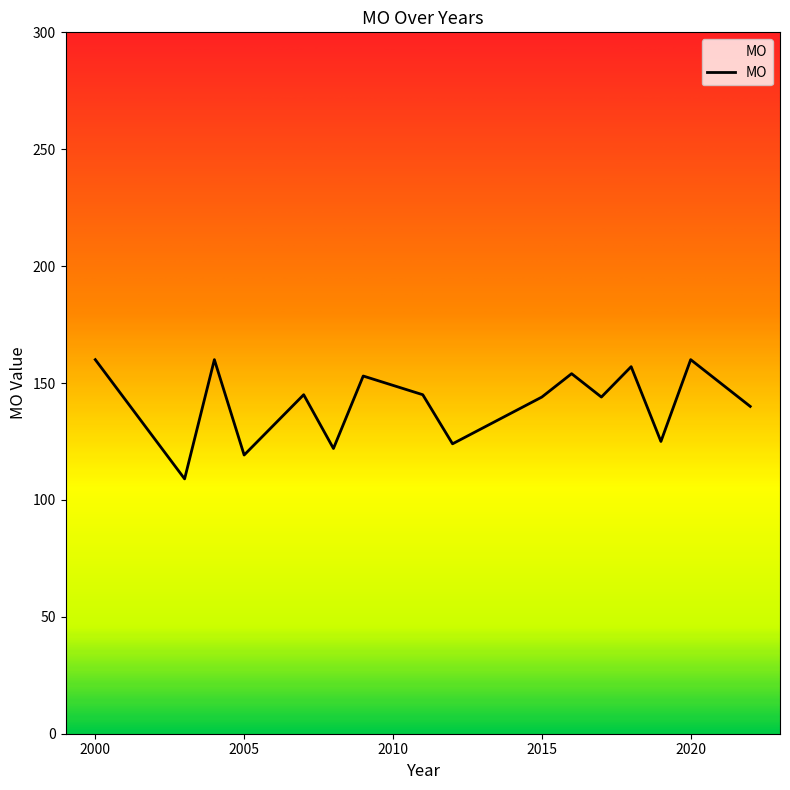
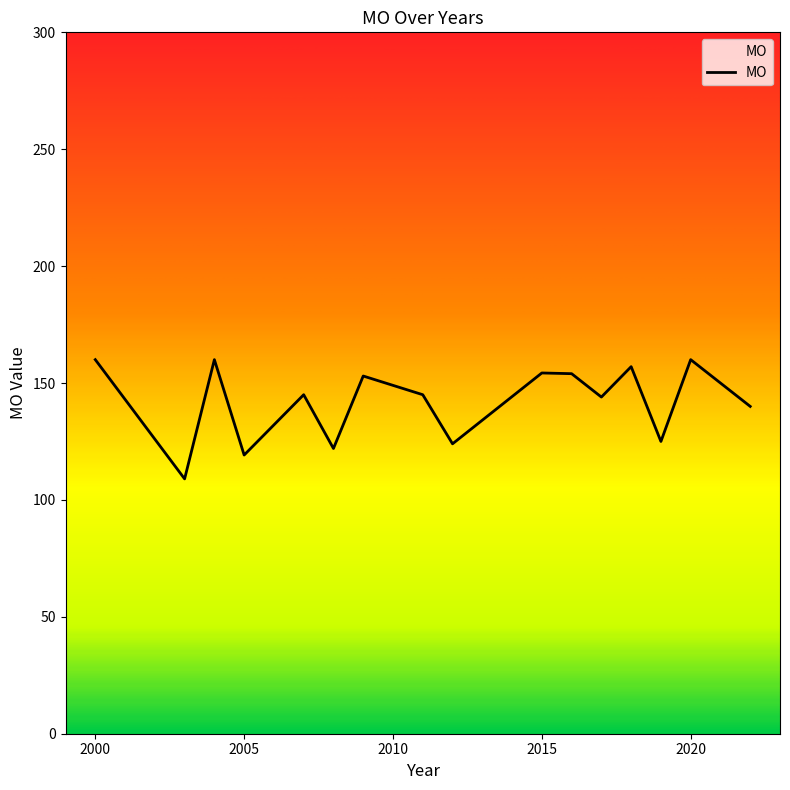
  {
    "2000": 160,
    "2005": 119,
-   "2015": 144,
+   "2015": 154,
    "2020": 160
  }
